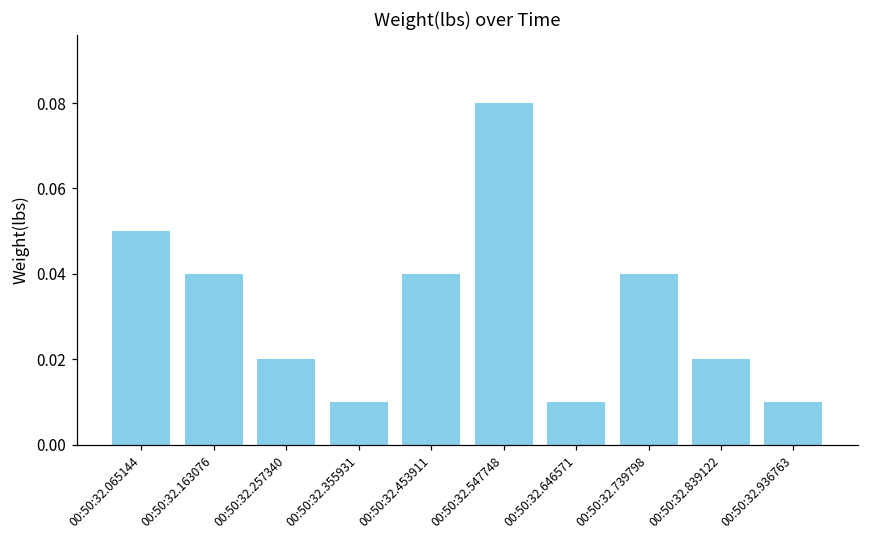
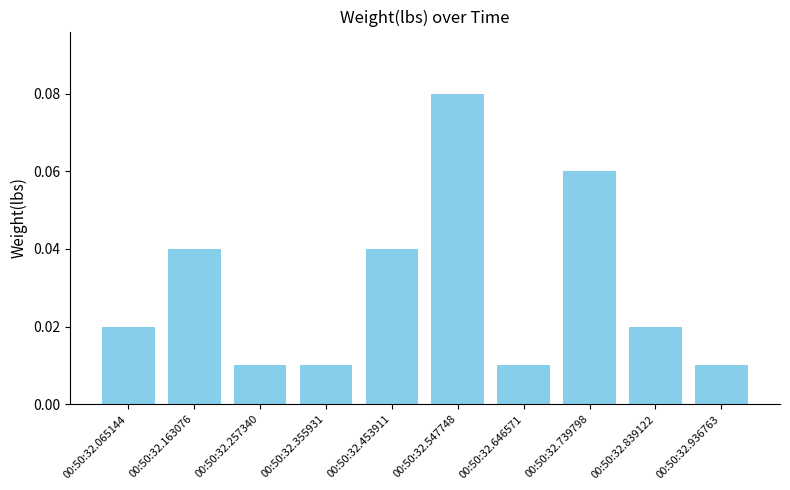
  {
-   "00:50:32.065144": 0.05,
+   "00:50:32.065144": 0.02,
    "00:50:32.163076": 0.04,
-   "00:50:32.257340": 0.02,
+   "00:50:32.257340": 0.01,
    "00:50:32.355931": 0.01,
    "00:50:32.453911": 0.04,
    "00:50:32.547748": 0.08,
    "00:50:32.646571": 0.01,
-   "00:50:32.739798": 0.04,
+   "00:50:32.739798": 0.06,
    "00:50:32.839122": 0.02,
    "00:50:32.936763": 0.01
  }
